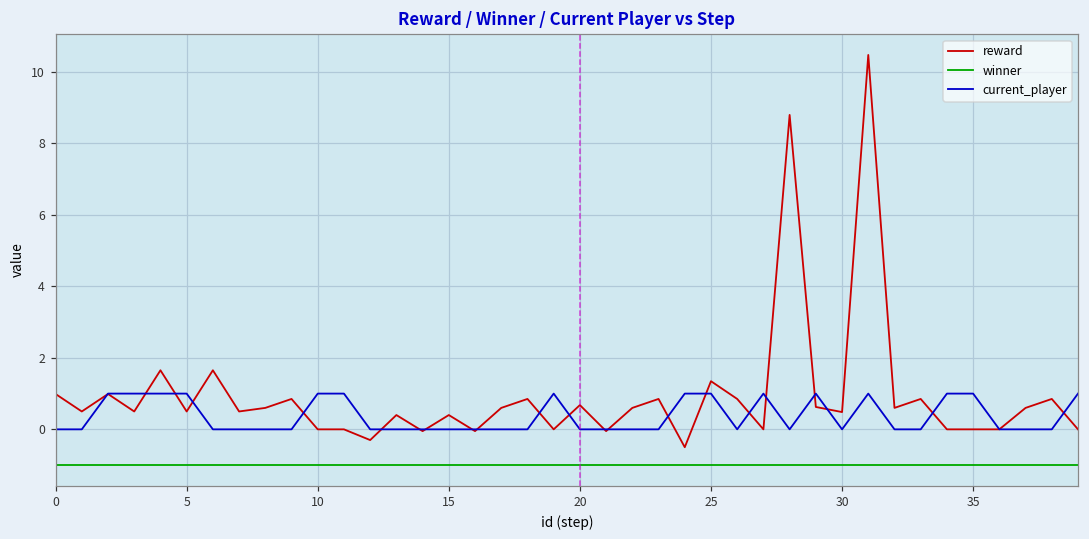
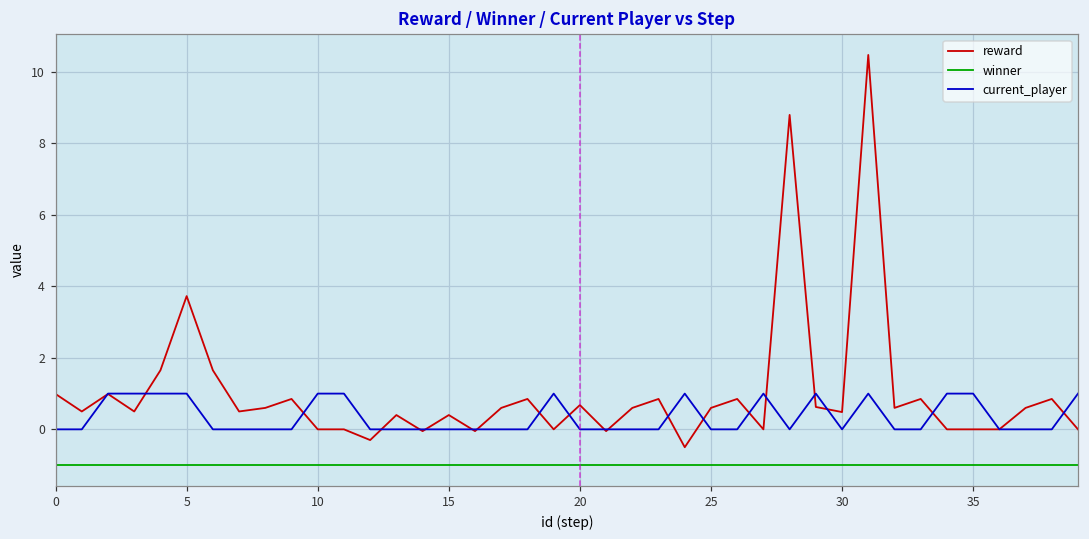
  {
    "reward": {
      "0": 1.0,
-     "5": 0.5,
+     "5": 3.7,
      "10": 0.0,
      "15": 0.4,
      "20": 0.7,
-     "25": 1.3,
+     "25": 0.6,
      "30": 0.5,
      "35": 0.0
    },
    "winner": {
      "0": -1.0,
      "5": -1.0,
      "10": -1.0,
      "15": -1.0,
      "20": -1.0,
      "25": -1.0,
      "30": -1.0,
      "35": -1.0
    },
    "current_player": {
      "0": 0,
      "5": 1,
      "10": 1,
      "15": 0,
      "20": 0,
-     "25": 1,
+     "25": 0,
      "30": 0,
      "35": 1
    }
  }
